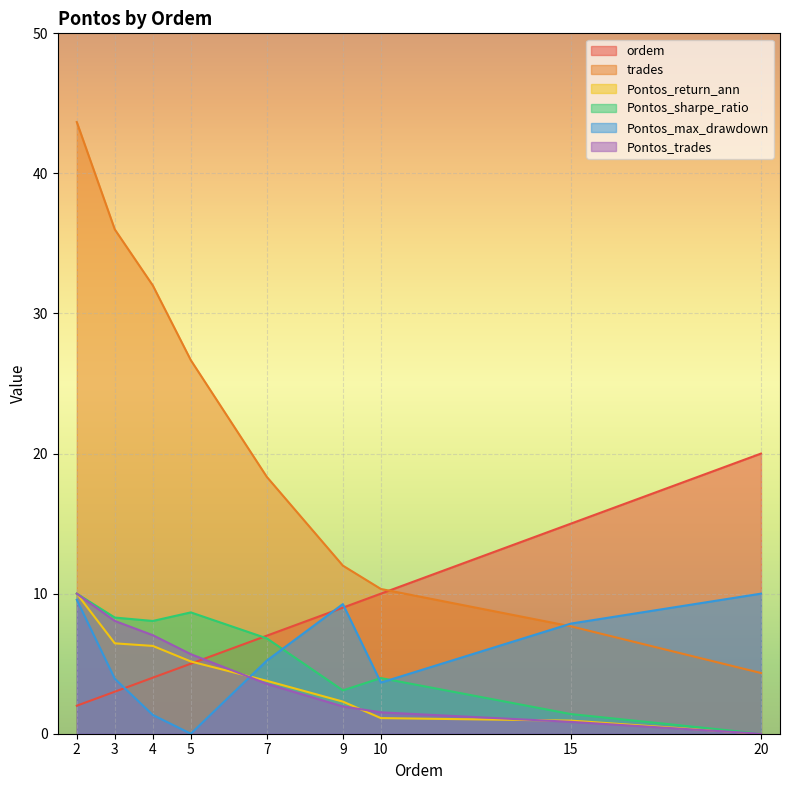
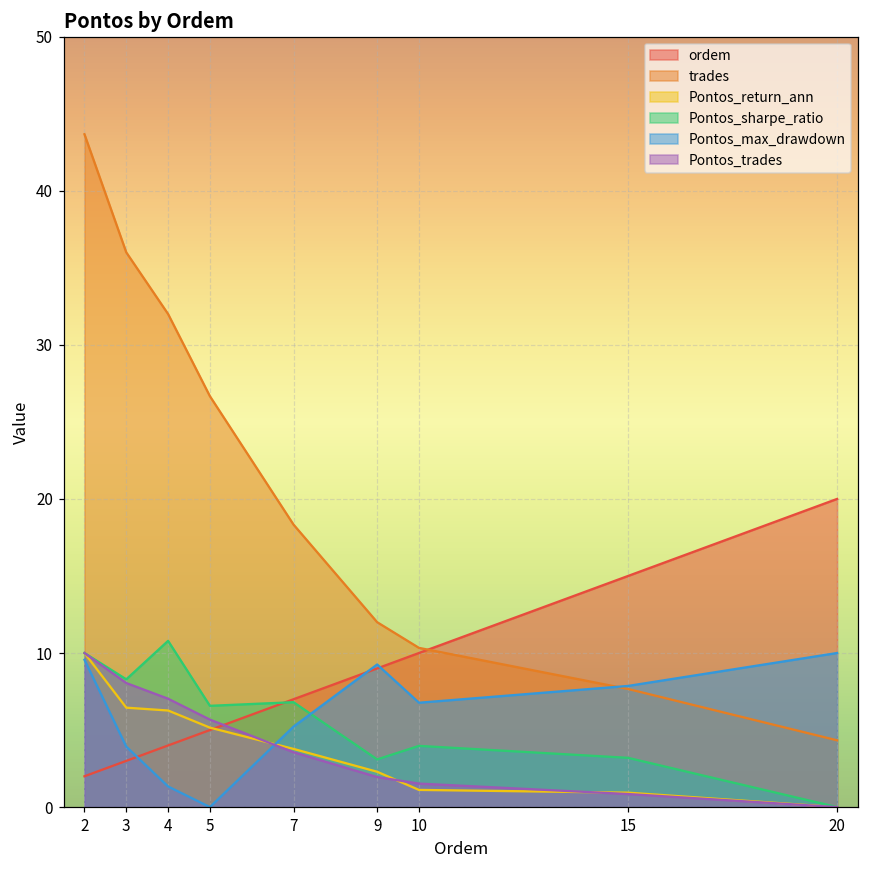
  {
    "Pontos_sharpe_ratio": {
      "3": 8.3,
-     "4": 8.0,
-     "5": 8.7,
+     "4": 10.8,
+     "5": 6.6,
      "7": 6.8,
      "9": 3.1,
      "10": 4.0,
-     "15": 1.4
+     "15": 3.2
    },
    "Pontos_max_drawdown": {
      "2": 9.6,
      "3": 3.9,
      "4": 1.3,
      "5": 0.0,
      "7": 5.2,
      "9": 9.3,
-     "10": 3.6,
+     "10": 6.8,
      "15": 7.9,
      "20": 10.0
    },
    "Pontos_trades": {
      "3": 8.1,
      "4": 7.0,
      "5": 5.7,
      "7": 3.6,
      "9": 1.9,
      "10": 1.5
    }
  }
